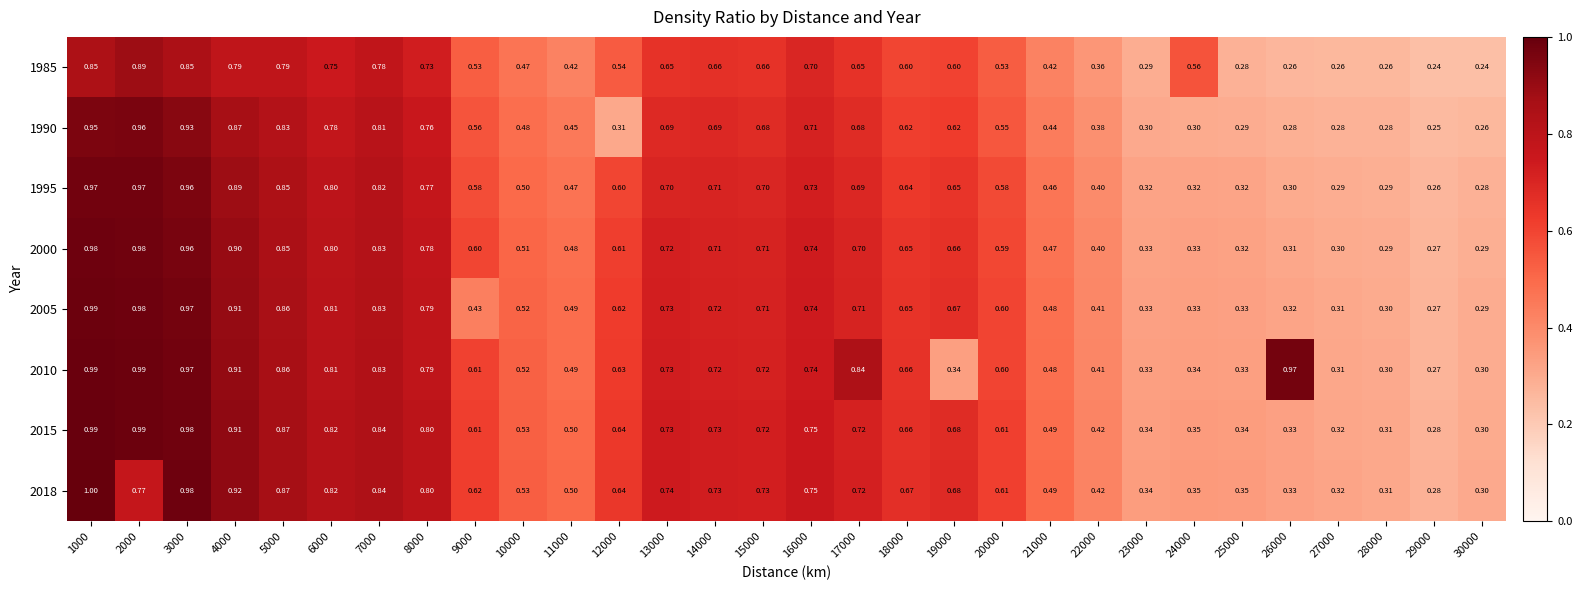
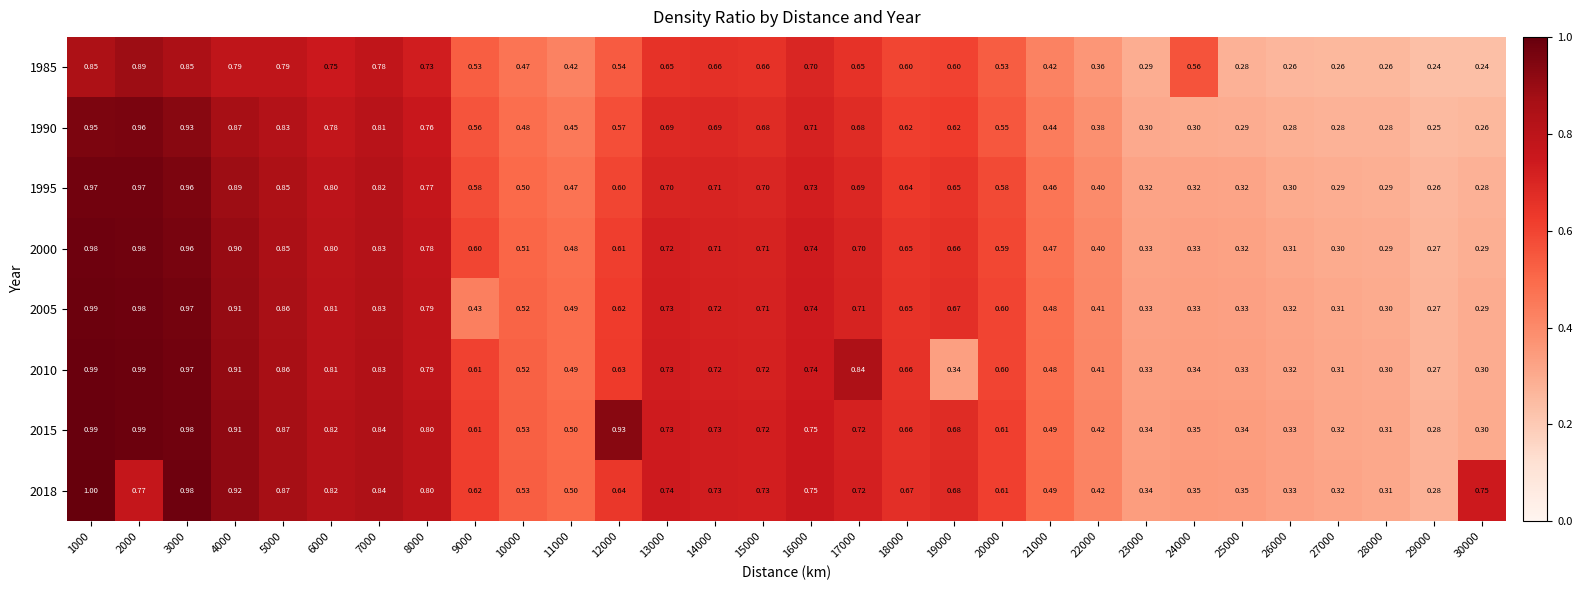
  {
    "1990": {
      "1000": 0.95,
      "2000": 0.96,
      "3000": 0.93,
      "4000": 0.87,
      "5000": 0.83,
      "6000": 0.78,
      "7000": 0.81,
      "8000": 0.76,
      "9000": 0.56,
      "10000": 0.48,
      "11000": 0.45,
-     "12000": 0.31,
+     "12000": 0.57,
      "13000": 0.69,
      "14000": 0.69,
      "15000": 0.68,
      "16000": 0.71,
      "17000": 0.68,
      "18000": 0.62,
      "19000": 0.62,
      "20000": 0.55,
      "21000": 0.44,
      "22000": 0.38,
      "23000": 0.30,
      "24000": 0.30,
      "25000": 0.29,
      "26000": 0.28,
      "27000": 0.28,
      "28000": 0.28,
      "29000": 0.25,
      "30000": 0.26
    },
    "2010": {
      "1000": 0.99,
      "2000": 0.99,
      "3000": 0.97,
      "4000": 0.91,
      "5000": 0.86,
      "6000": 0.81,
      "7000": 0.83,
      "8000": 0.79,
      "9000": 0.61,
      "10000": 0.52,
      "11000": 0.49,
      "12000": 0.63,
      "13000": 0.73,
      "14000": 0.72,
      "15000": 0.72,
      "16000": 0.74,
      "17000": 0.84,
      "18000": 0.66,
      "19000": 0.34,
      "20000": 0.60,
      "21000": 0.48,
      "22000": 0.41,
      "23000": 0.33,
      "24000": 0.34,
      "25000": 0.33,
-     "26000": 0.97,
+     "26000": 0.32,
      "27000": 0.31,
      "28000": 0.30,
      "29000": 0.27,
      "30000": 0.30
    },
    "2015": {
      "1000": 0.99,
      "2000": 0.99,
      "3000": 0.98,
      "4000": 0.91,
      "5000": 0.87,
      "6000": 0.82,
      "7000": 0.84,
      "8000": 0.80,
      "9000": 0.61,
      "10000": 0.53,
      "11000": 0.50,
-     "12000": 0.64,
+     "12000": 0.93,
      "13000": 0.73,
      "14000": 0.73,
      "15000": 0.72,
      "16000": 0.75,
      "17000": 0.72,
      "18000": 0.66,
      "19000": 0.68,
      "20000": 0.61,
      "21000": 0.49,
      "22000": 0.42,
      "23000": 0.34,
      "24000": 0.35,
      "25000": 0.34,
      "26000": 0.33,
      "27000": 0.32,
      "28000": 0.31,
      "29000": 0.28,
      "30000": 0.30
    },
    "2018": {
      "1000": 1.00,
      "2000": 0.77,
      "3000": 0.98,
      "4000": 0.92,
      "5000": 0.87,
      "6000": 0.82,
      "7000": 0.84,
      "8000": 0.80,
      "9000": 0.62,
      "10000": 0.53,
      "11000": 0.50,
      "12000": 0.64,
      "13000": 0.74,
      "14000": 0.73,
      "15000": 0.73,
      "16000": 0.75,
      "17000": 0.72,
      "18000": 0.67,
      "19000": 0.68,
      "20000": 0.61,
      "21000": 0.49,
      "22000": 0.42,
      "23000": 0.34,
      "24000": 0.35,
      "25000": 0.35,
      "26000": 0.33,
      "27000": 0.32,
      "28000": 0.31,
      "29000": 0.28,
-     "30000": 0.30
+     "30000": 0.75
    }
  }
